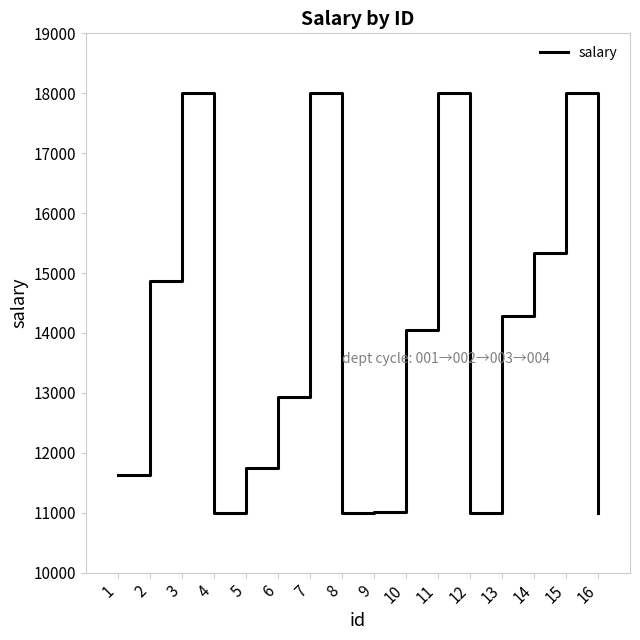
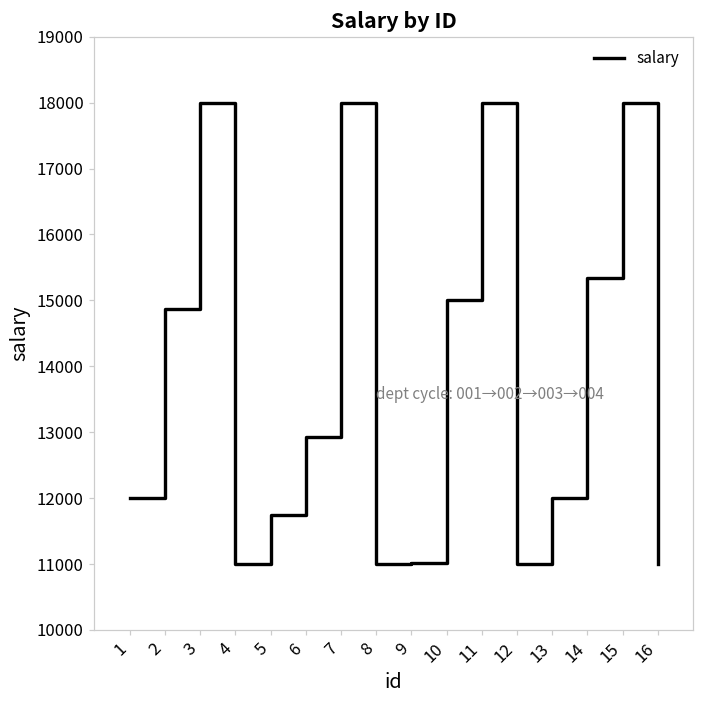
  {
-   "1": 11600,
+   "1": 12000,
    "2": 14900,
    "3": 18000,
    "4": 11000,
    "5": 11700,
    "6": 12900,
    "7": 18000,
    "8": 11000,
    "9": 11000,
-   "10": 14100,
+   "10": 15000,
    "11": 18000,
    "12": 11000,
-   "13": 14300,
+   "13": 12000,
    "14": 15300,
    "15": 18000,
    "16": 11000
  }
